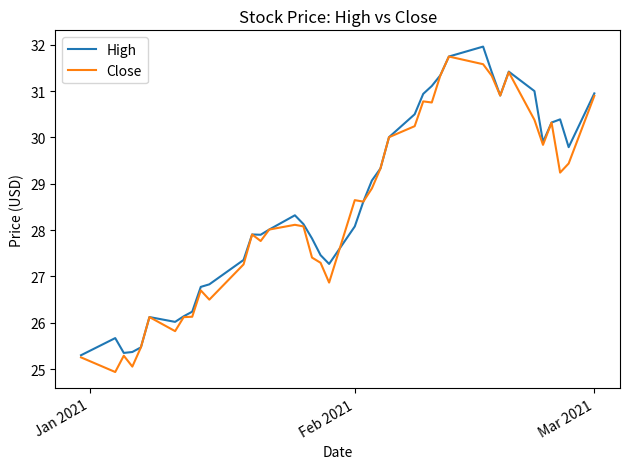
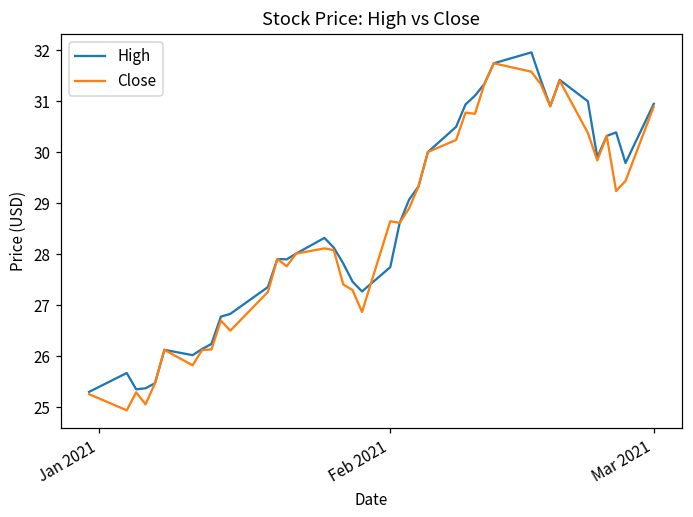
  {
    "High": {
-     "Feb 2021": 28.1
+     "Feb 2021": 27.7
    },
    "Close": {
      "Feb 2021": 28.6
    }
  }
